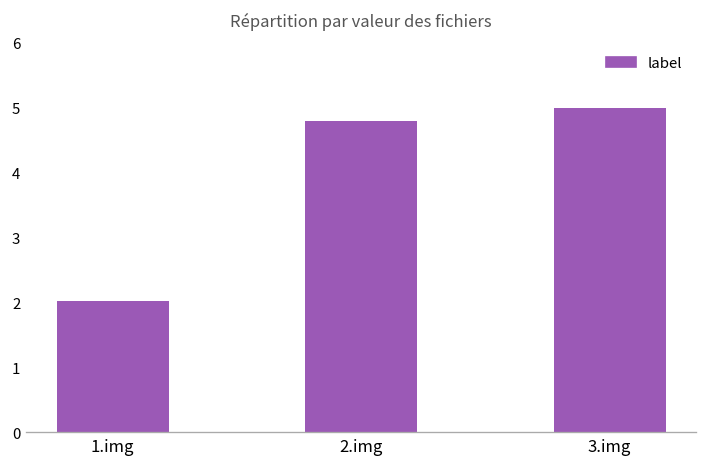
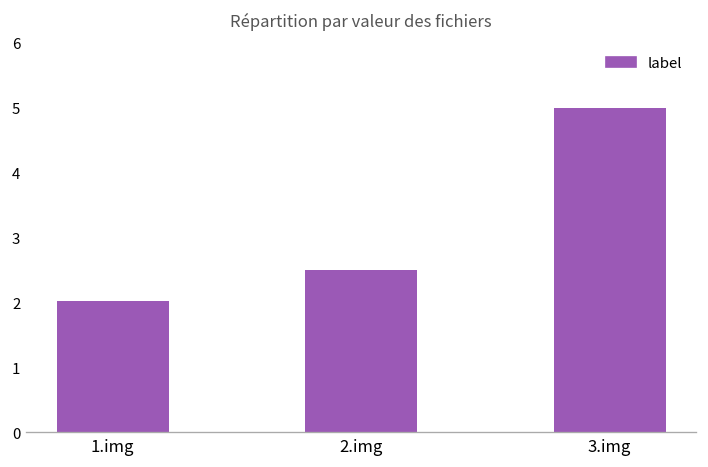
  {
    "1.img": 2.0,
-   "2.img": 4.8,
+   "2.img": 2.5,
    "3.img": 5.0
  }
